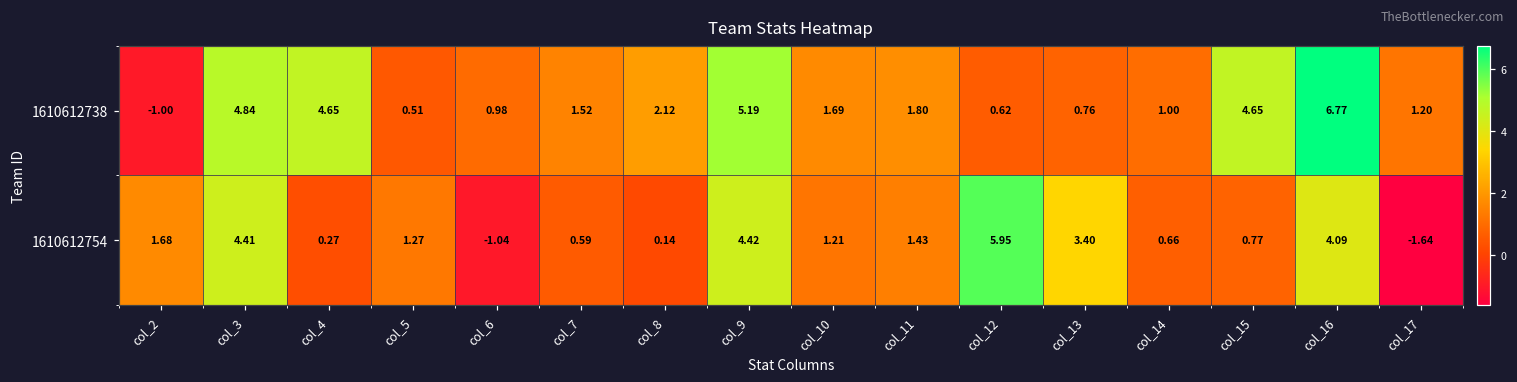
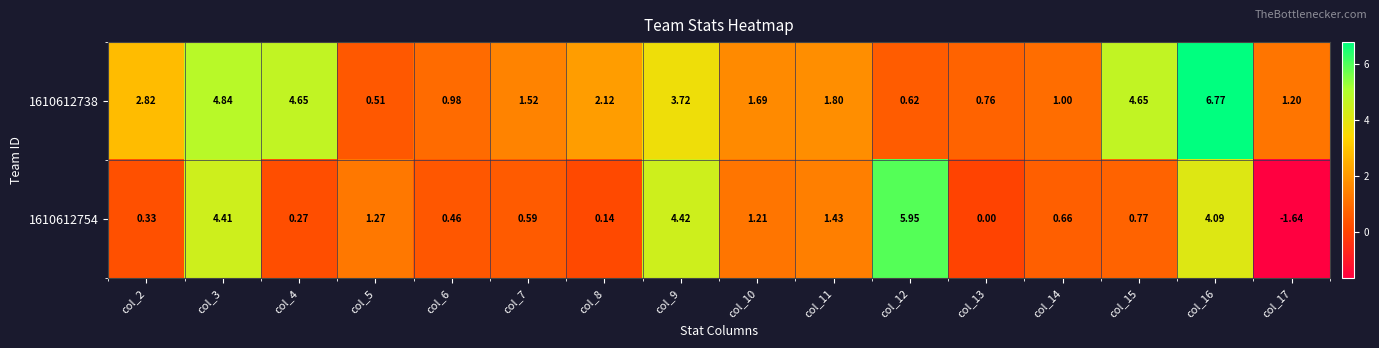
  {
    "1610612738": {
-     "col_2": -1.00,
+     "col_2": 2.82,
      "col_3": 4.84,
      "col_4": 4.65,
      "col_5": 0.51,
      "col_6": 0.98,
      "col_7": 1.52,
      "col_8": 2.12,
-     "col_9": 5.19,
+     "col_9": 3.72,
      "col_10": 1.69,
      "col_11": 1.80,
      "col_12": 0.62,
      "col_13": 0.76,
      "col_14": 1.00,
      "col_15": 4.65,
      "col_16": 6.77,
      "col_17": 1.20
    },
    "1610612754": {
-     "col_2": 1.68,
+     "col_2": 0.33,
      "col_3": 4.41,
      "col_4": 0.27,
      "col_5": 1.27,
-     "col_6": -1.04,
+     "col_6": 0.46,
      "col_7": 0.59,
      "col_8": 0.14,
      "col_9": 4.42,
      "col_10": 1.21,
      "col_11": 1.43,
      "col_12": 5.95,
-     "col_13": 3.40,
+     "col_13": 0.00,
      "col_14": 0.66,
      "col_15": 0.77,
      "col_16": 4.09,
      "col_17": -1.64
    }
  }
